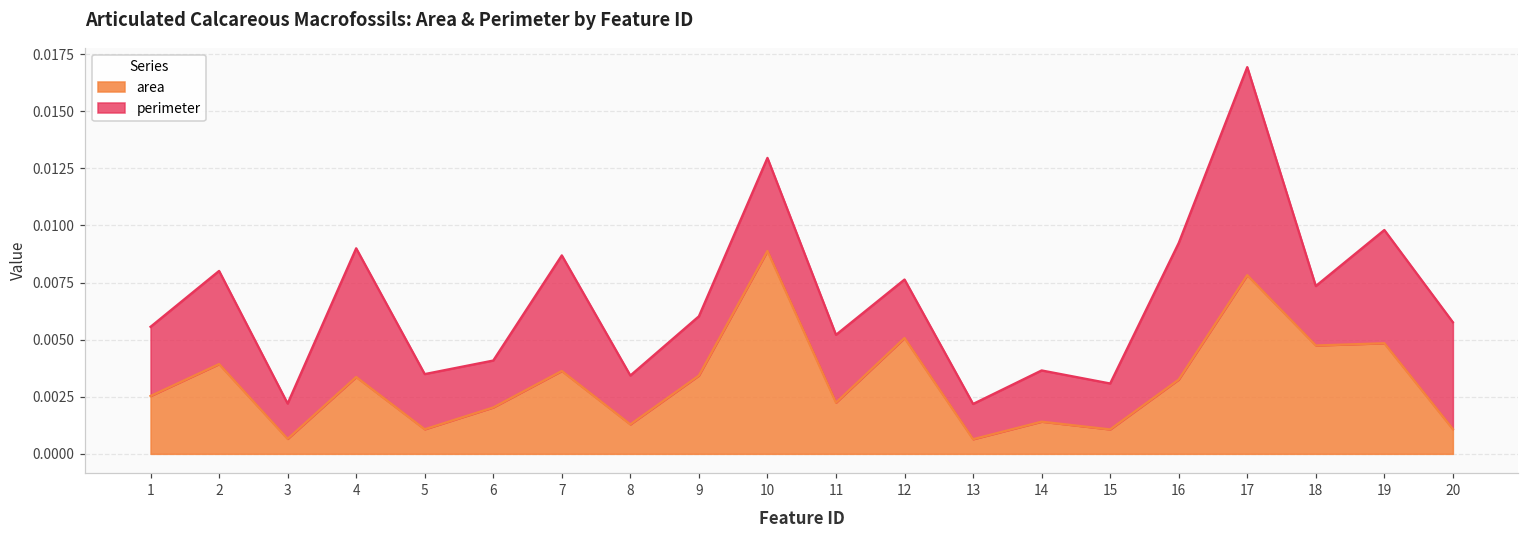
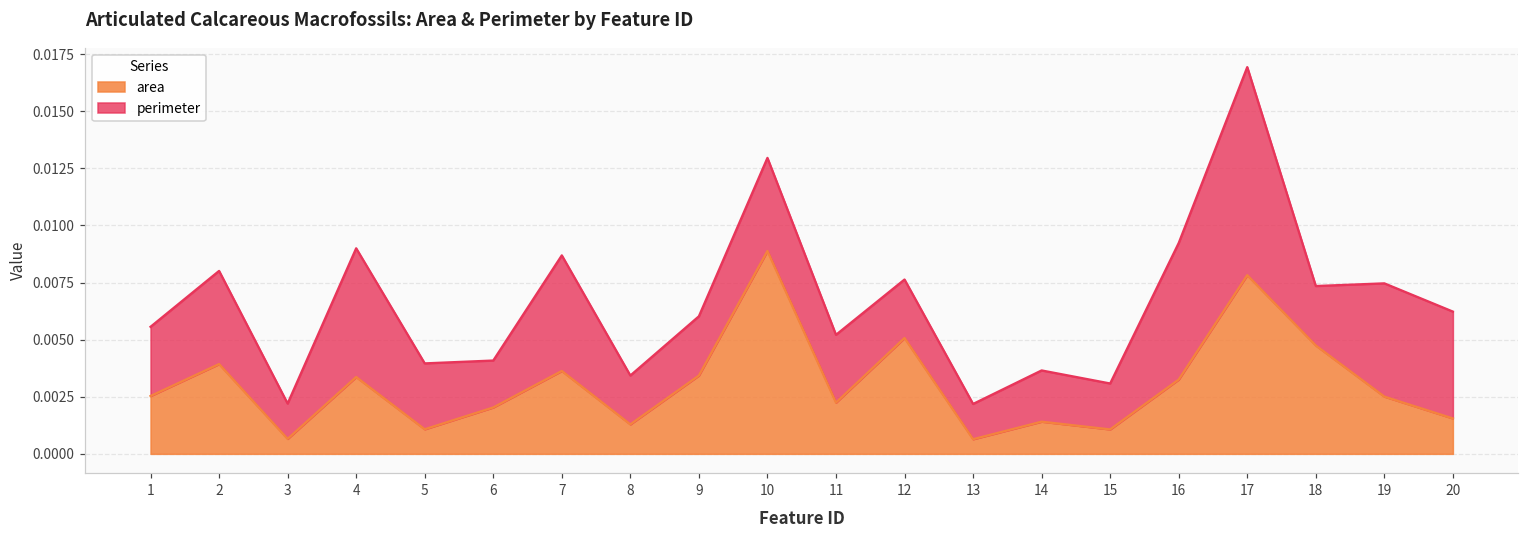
  {
    "area": {
      "1": 0.0025,
      "2": 0.0039,
      "3": 0.0007,
      "4": 0.0034,
      "5": 0.0011,
      "6": 0.0020,
      "7": 0.0036,
      "8": 0.0013,
      "9": 0.0034,
      "10": 0.0089,
      "11": 0.0022,
      "12": 0.0051,
      "13": 0.0006,
      "14": 0.0014,
      "15": 0.0011,
      "16": 0.0033,
      "17": 0.0078,
      "18": 0.0047,
-     "19": 0.0048,
-     "20": 0.0011
+     "19": 0.0025,
+     "20": 0.0015
    },
    "perimeter": {
      "1": 0.0030,
      "2": 0.0041,
      "3": 0.0015,
      "4": 0.0056,
-     "5": 0.0024,
+     "5": 0.0029,
      "6": 0.0021,
      "7": 0.0051,
      "8": 0.0021,
      "9": 0.0026,
      "10": 0.0041,
      "11": 0.0030,
      "12": 0.0026,
      "13": 0.0015,
      "14": 0.0022,
      "15": 0.0020,
      "16": 0.0060,
      "17": 0.0091,
      "18": 0.0026,
      "19": 0.0050,
      "20": 0.0047
    }
  }
